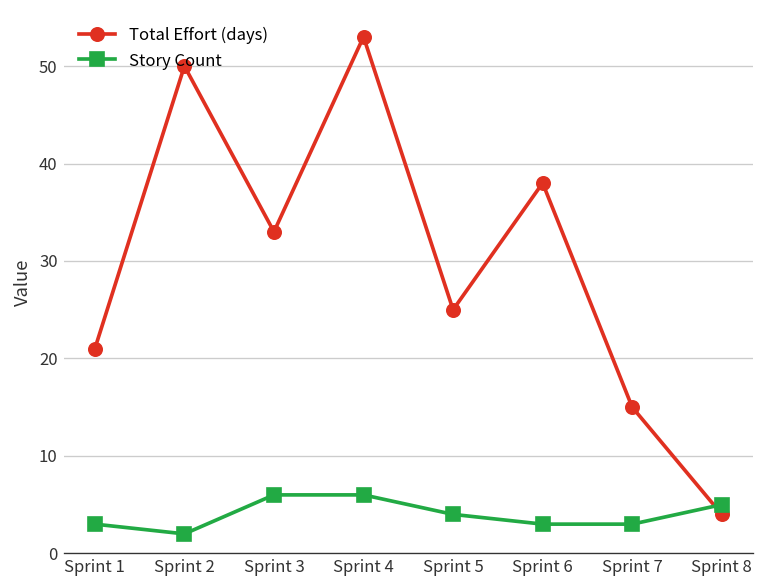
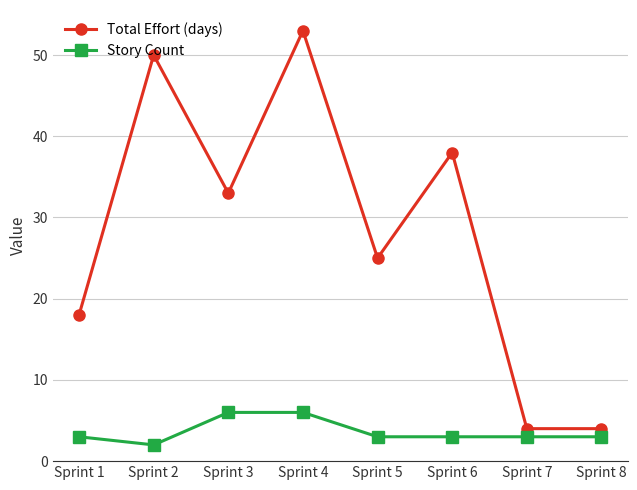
  {
    "Total Effort (days)": {
-     "Sprint 1": 21,
+     "Sprint 1": 18,
      "Sprint 2": 50,
      "Sprint 3": 33,
      "Sprint 4": 53,
      "Sprint 5": 25,
      "Sprint 6": 38,
-     "Sprint 7": 15,
+     "Sprint 7": 4,
      "Sprint 8": 4
    },
    "Story Count": {
      "Sprint 1": 3,
      "Sprint 2": 2,
      "Sprint 3": 6,
      "Sprint 4": 6,
-     "Sprint 5": 4,
+     "Sprint 5": 3,
      "Sprint 6": 3,
      "Sprint 7": 3,
-     "Sprint 8": 5
+     "Sprint 8": 3
    }
  }
